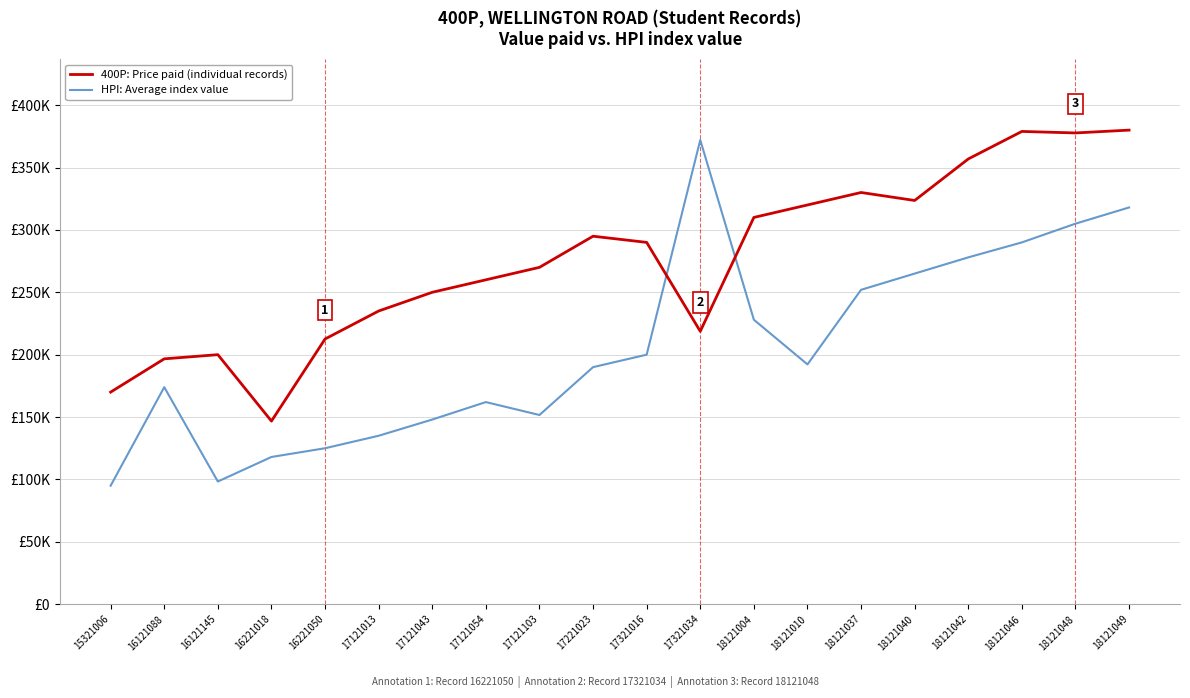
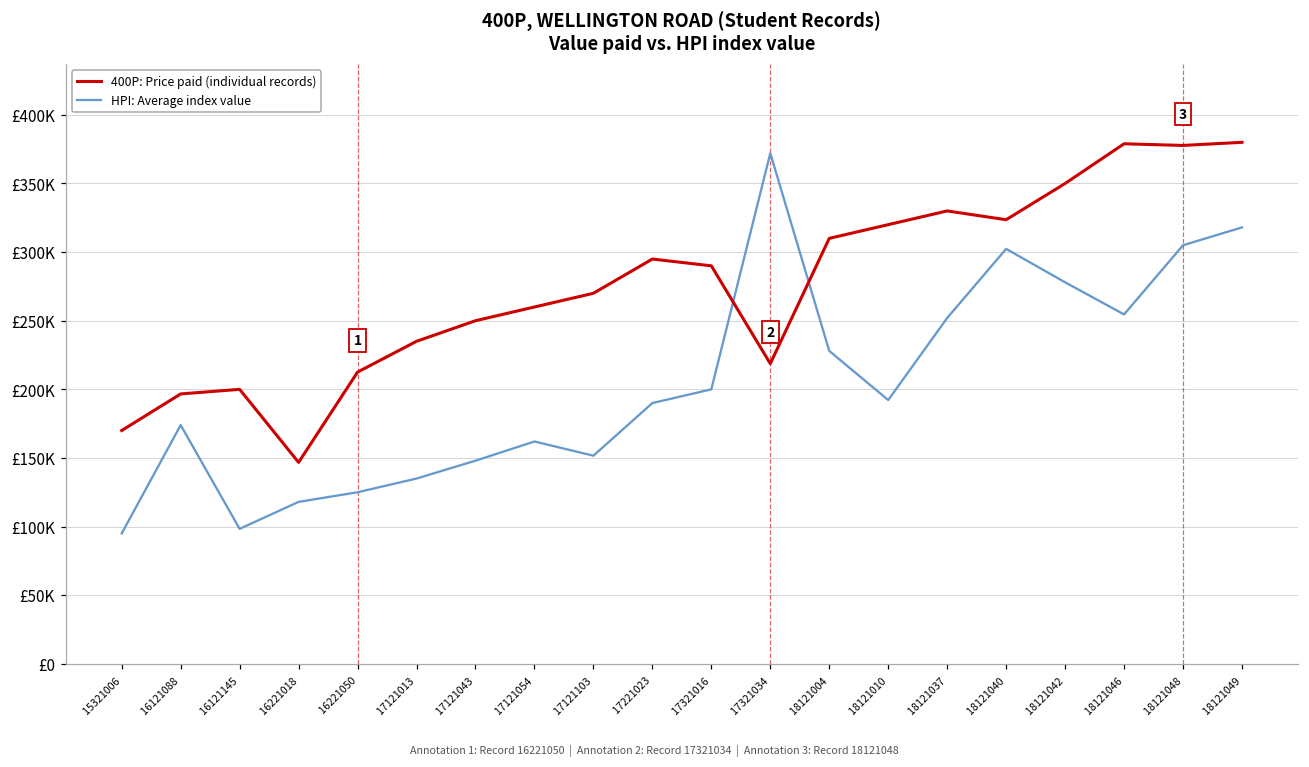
  {
    "400P: Price paid (individual records)": {
      "15321006": "£170000",
      "16121088": "£197000",
      "16121145": "£200000",
      "16221018": "£147000",
      "17121013": "£235000",
      "17121043": "£250000",
      "17121054": "£260000",
      "17121103": "£270000",
      "17221023": "£295000",
      "17321016": "£290000",
      "18121004": "£310000",
      "18121010": "£320000",
      "18121037": "£330000",
      "18121040": "£324000",
-     "18121042": "£357000",
+     "18121042": "£350000",
      "18121046": "£379000",
      "18121049": "£380000"
    },
    "HPI: Average index value": {
      "15321006": "£95000",
      "16121088": "£174000",
      "16121145": "£98000",
      "16221018": "£118000",
      "16221050": "£125000",
      "17121013": "£135000",
      "17121043": "£148000",
      "17121054": "£162000",
      "17121103": "£152000",
      "17221023": "£190000",
      "17321016": "£200000",
      "17321034": "£372000",
      "18121004": "£228000",
      "18121010": "£192000",
      "18121037": "£252000",
-     "18121040": "£265000",
+     "18121040": "£302000",
      "18121042": "£278000",
-     "18121046": "£290000",
+     "18121046": "£255000",
      "18121048": "£305000",
      "18121049": "£318000"
    }
  }
